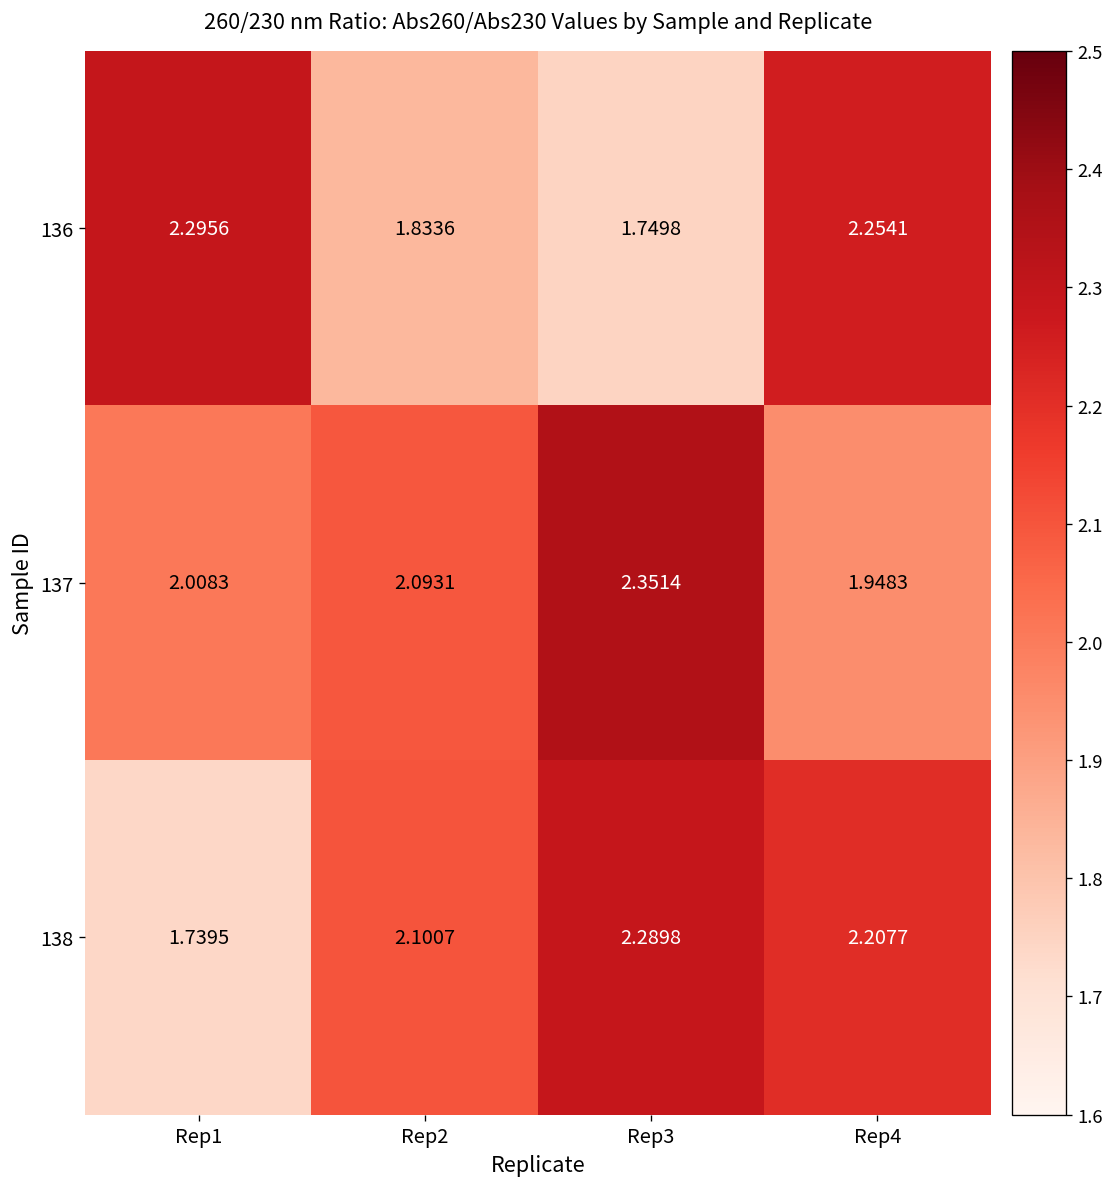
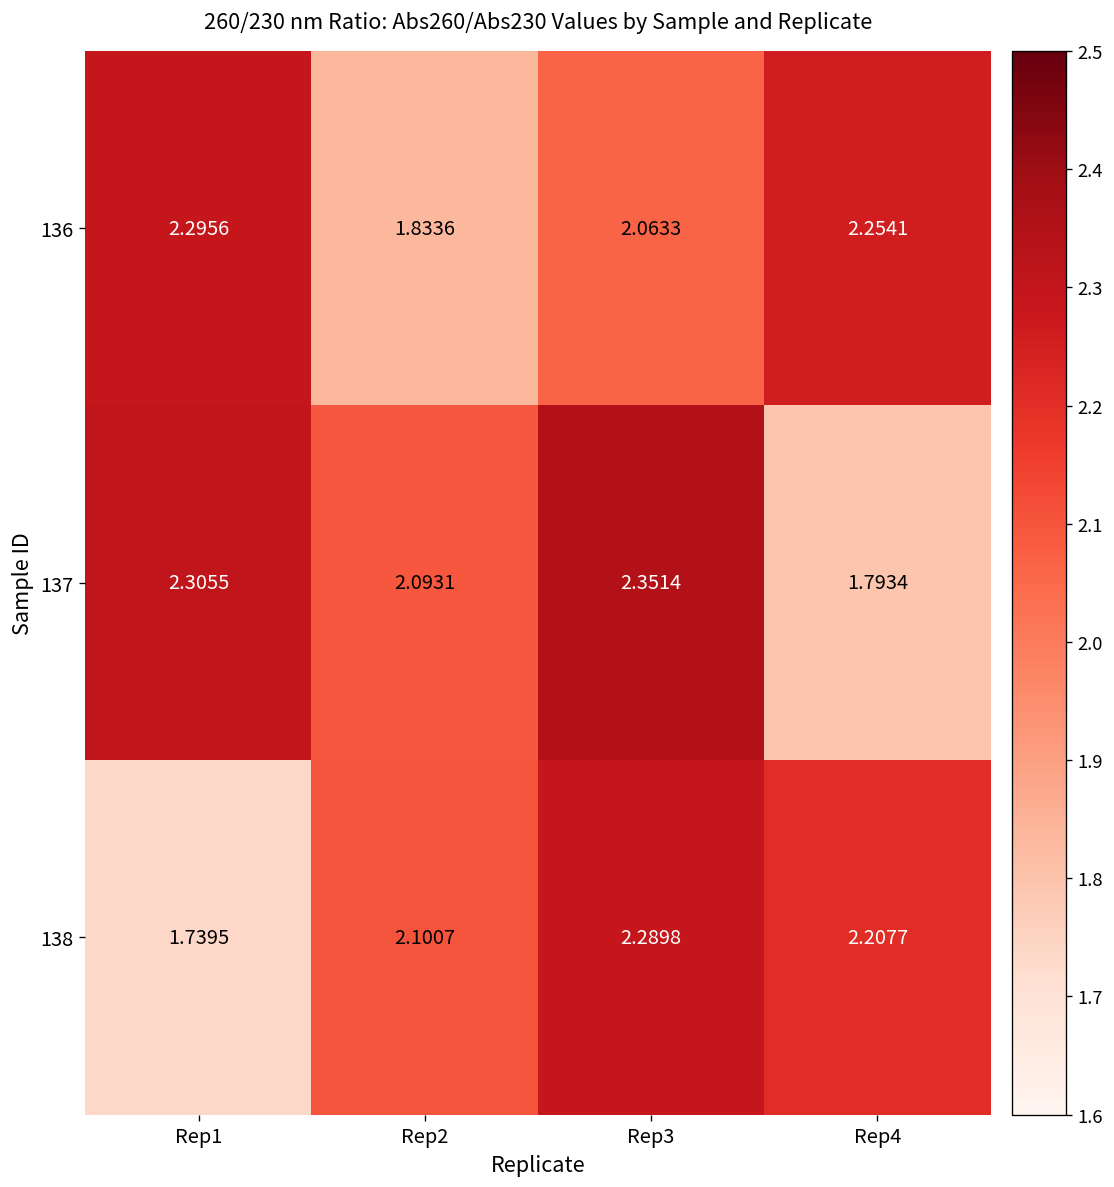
  {
    "136": {
      "Rep1": 2.2956,
      "Rep2": 1.8336,
-     "Rep3": 1.7498,
+     "Rep3": 2.0633,
      "Rep4": 2.2541
    },
    "137": {
-     "Rep1": 2.0083,
+     "Rep1": 2.3055,
      "Rep2": 2.0931,
      "Rep3": 2.3514,
-     "Rep4": 1.9483
+     "Rep4": 1.7934
    },
    "138": {
      "Rep1": 1.7395,
      "Rep2": 2.1007,
      "Rep3": 2.2898,
      "Rep4": 2.2077
    }
  }
